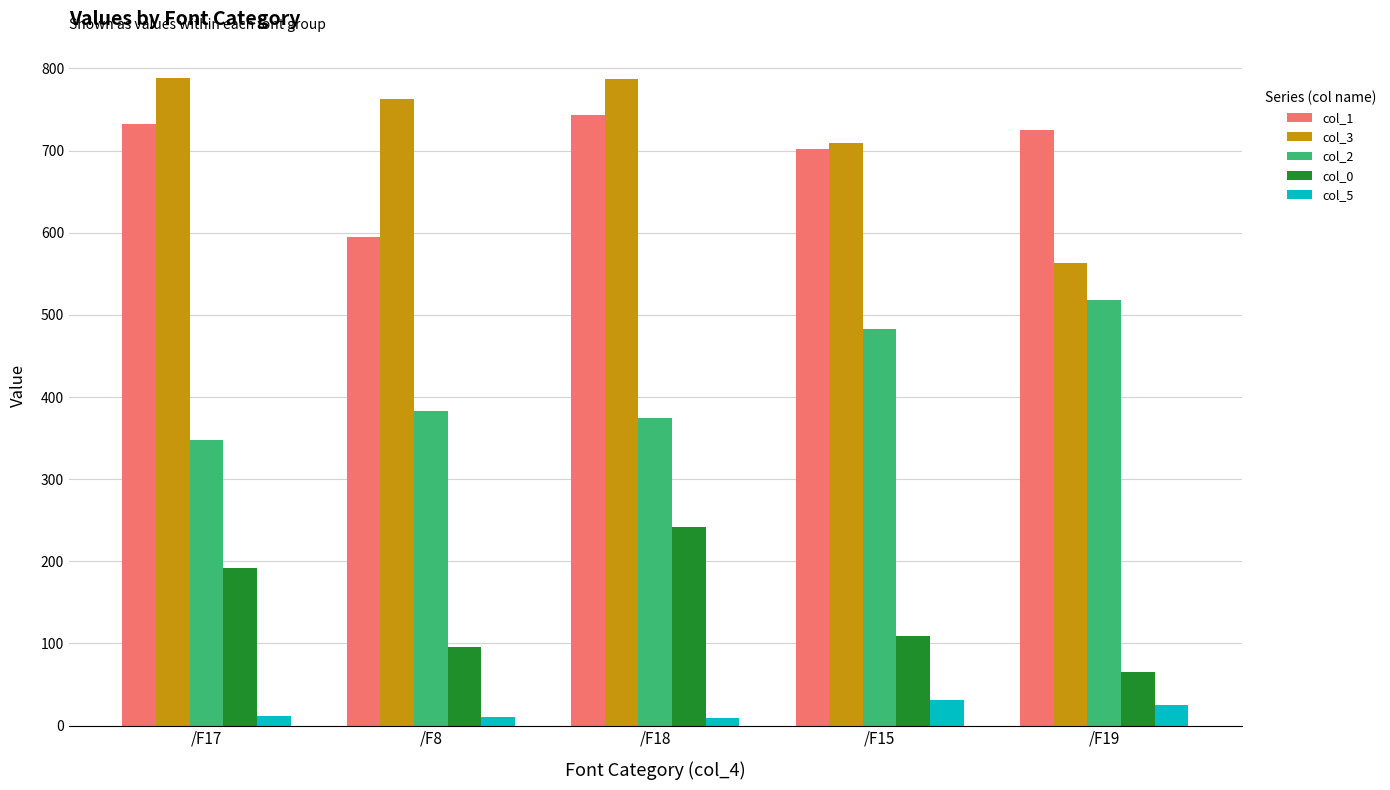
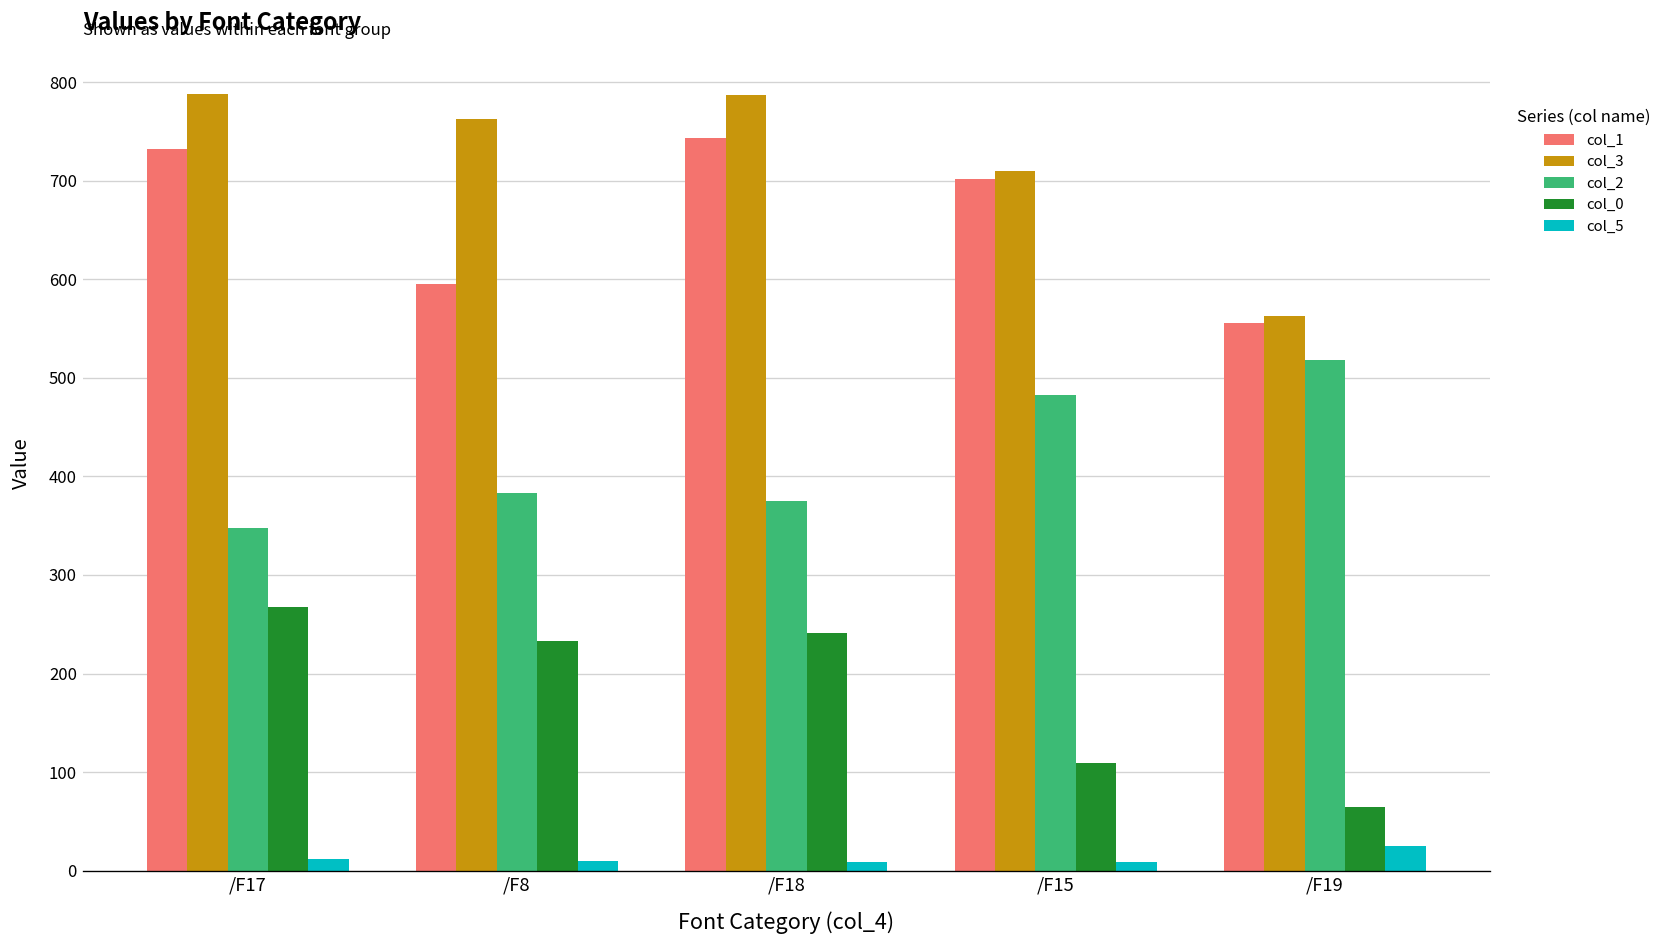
  {
    "col_1": {
      "/F17": 730,
      "/F8": 600,
      "/F18": 740,
      "/F15": 700,
-     "/F19": 720
+     "/F19": 560
    },
    "col_3": {
      "/F17": 790,
      "/F8": 760,
      "/F18": 790,
      "/F15": 710,
      "/F19": 560
    },
    "col_2": {
      "/F17": 350,
      "/F8": 380,
      "/F18": 370,
      "/F15": 480,
      "/F19": 520
    },
    "col_0": {
-     "/F17": 190,
-     "/F8": 100,
+     "/F17": 270,
+     "/F8": 230,
      "/F18": 240,
      "/F15": 110,
      "/F19": 60
    },
    "col_5": {
      "/F17": 10,
      "/F8": 10,
      "/F18": 10,
-     "/F15": 30,
+     "/F15": 10,
      "/F19": 20
    }
  }
